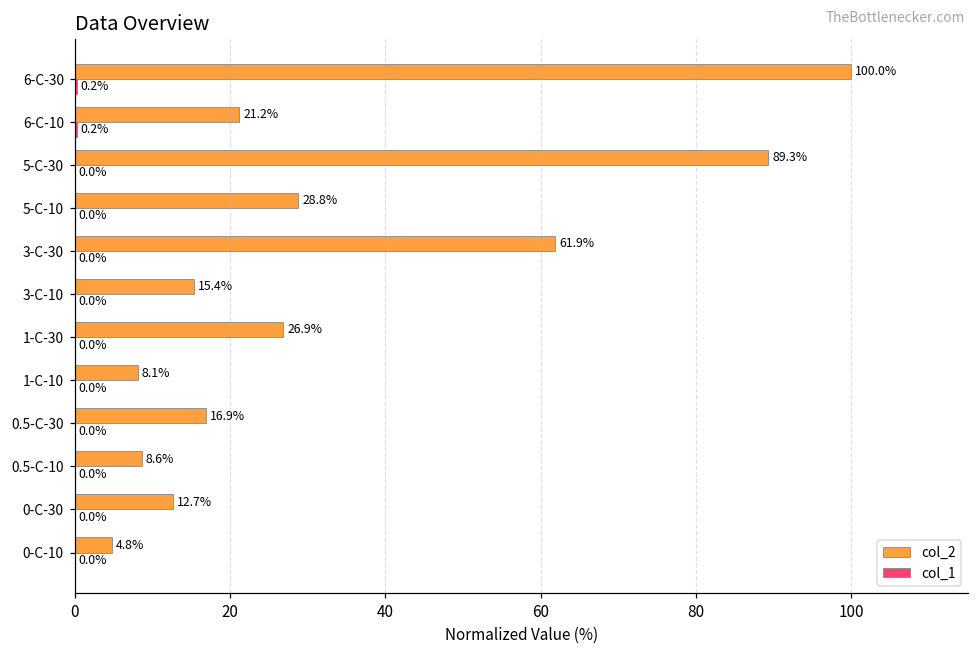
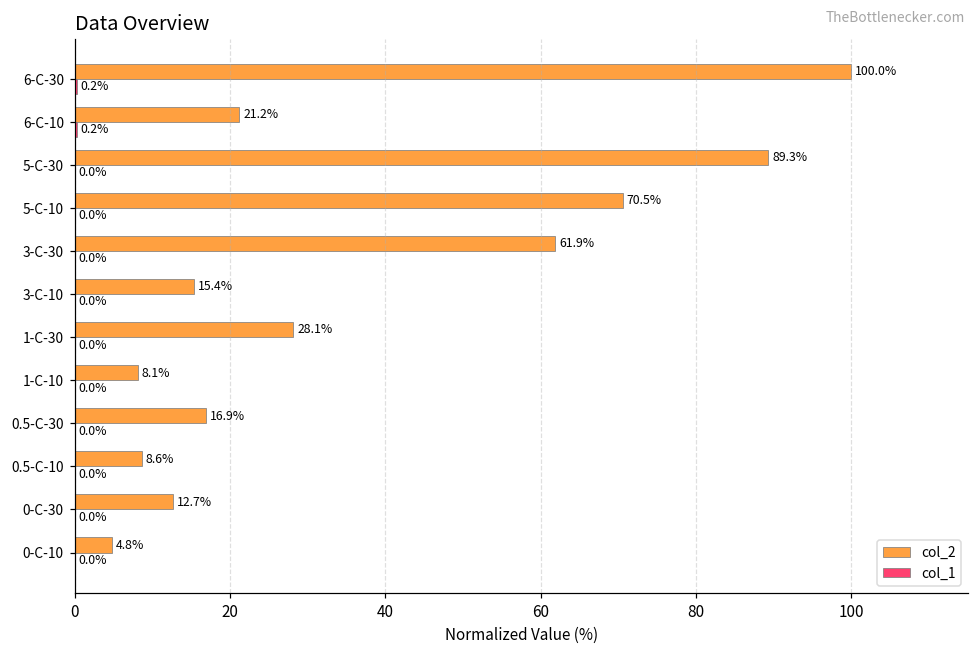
  {
    "col_2": {
      "6-C-30": "100.0%",
      "6-C-10": "21.2%",
      "5-C-30": "89.3%",
-     "5-C-10": "28.8%",
+     "5-C-10": "70.5%",
      "3-C-30": "61.9%",
      "3-C-10": "15.4%",
-     "1-C-30": "26.9%",
+     "1-C-30": "28.1%",
      "1-C-10": "8.1%",
      "0.5-C-30": "16.9%",
      "0.5-C-10": "8.6%",
      "0-C-30": "12.7%",
      "0-C-10": "4.8%"
    },
    "col_1": {
      "6-C-30": "0.2%",
      "6-C-10": "0.2%",
      "5-C-30": "0.0%",
      "5-C-10": "0.0%",
      "3-C-30": "0.0%",
      "3-C-10": "0.0%",
      "1-C-30": "0.0%",
      "1-C-10": "0.0%",
      "0.5-C-30": "0.0%",
      "0.5-C-10": "0.0%",
      "0-C-30": "0.0%",
      "0-C-10": "0.0%"
    }
  }
